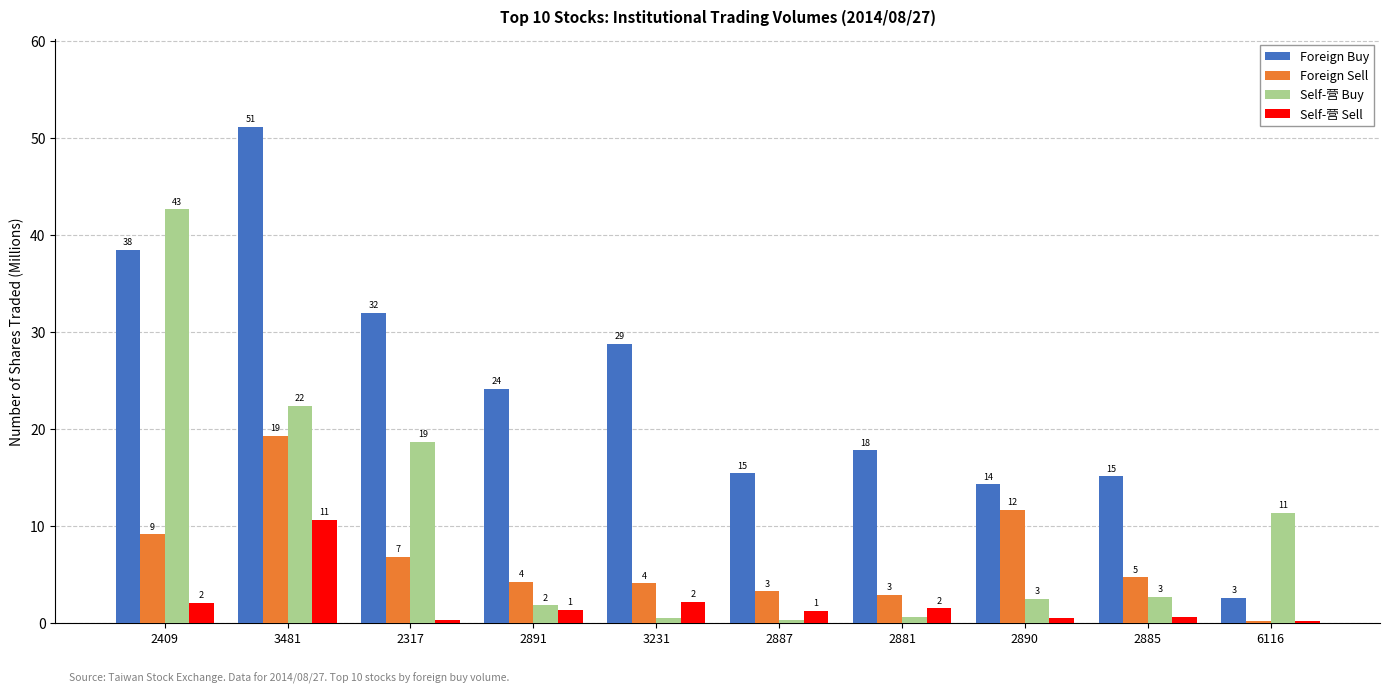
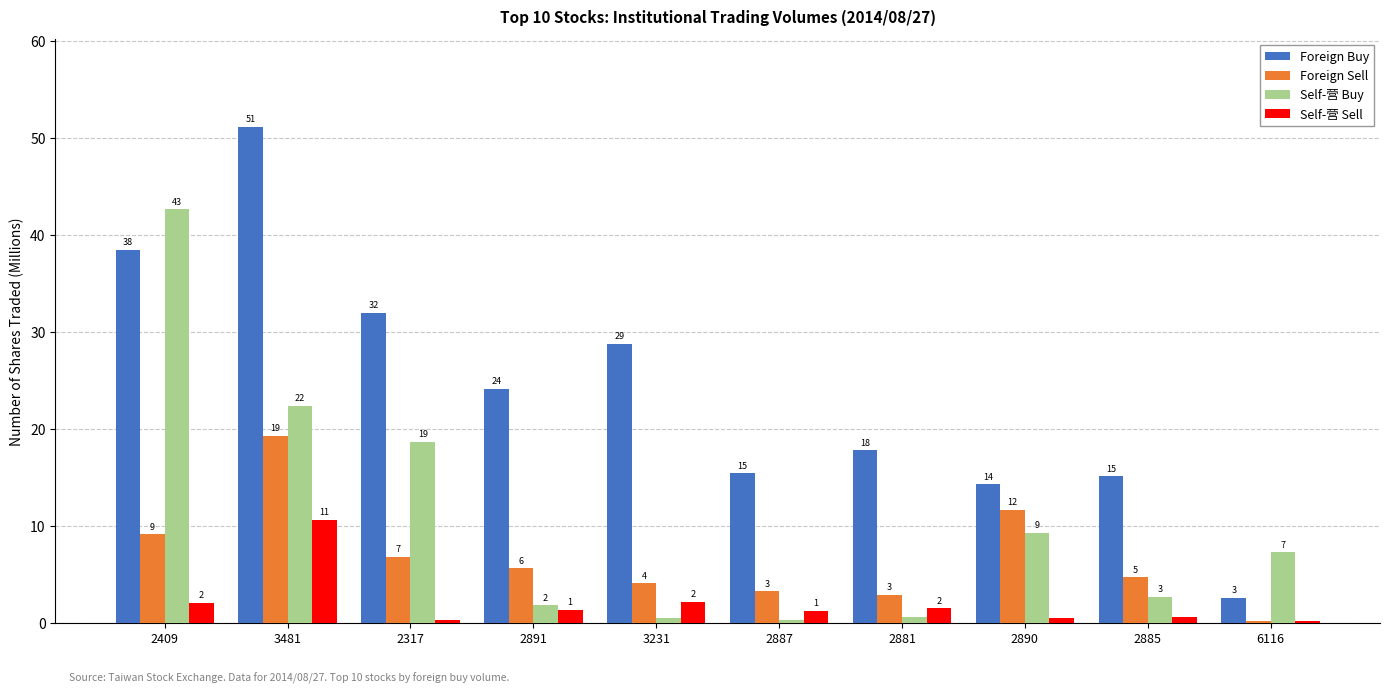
  {
    "Foreign Buy": {
      "2409": 38,
      "3481": 51,
      "2317": 32,
      "2891": 24,
      "3231": 29,
      "2887": 15,
      "2881": 18,
      "2890": 14,
      "2885": 15,
      "6116": 3
    },
    "Foreign Sell": {
      "2409": 9,
      "3481": 19,
      "2317": 7,
-     "2891": 4,
+     "2891": 6,
      "3231": 4,
      "2887": 3,
      "2881": 3,
      "2890": 12,
      "2885": 5
    },
    "Self-营 Buy": {
      "2409": 43,
      "3481": 22,
      "2317": 19,
      "2891": 2,
-     "2890": 3,
+     "2890": 9,
      "2885": 3,
-     "6116": 11
+     "6116": 7
    },
    "Self-营 Sell": {
      "2409": 2,
      "3481": 11,
      "2891": 1,
      "3231": 2,
      "2887": 1,
      "2881": 2
    }
  }
